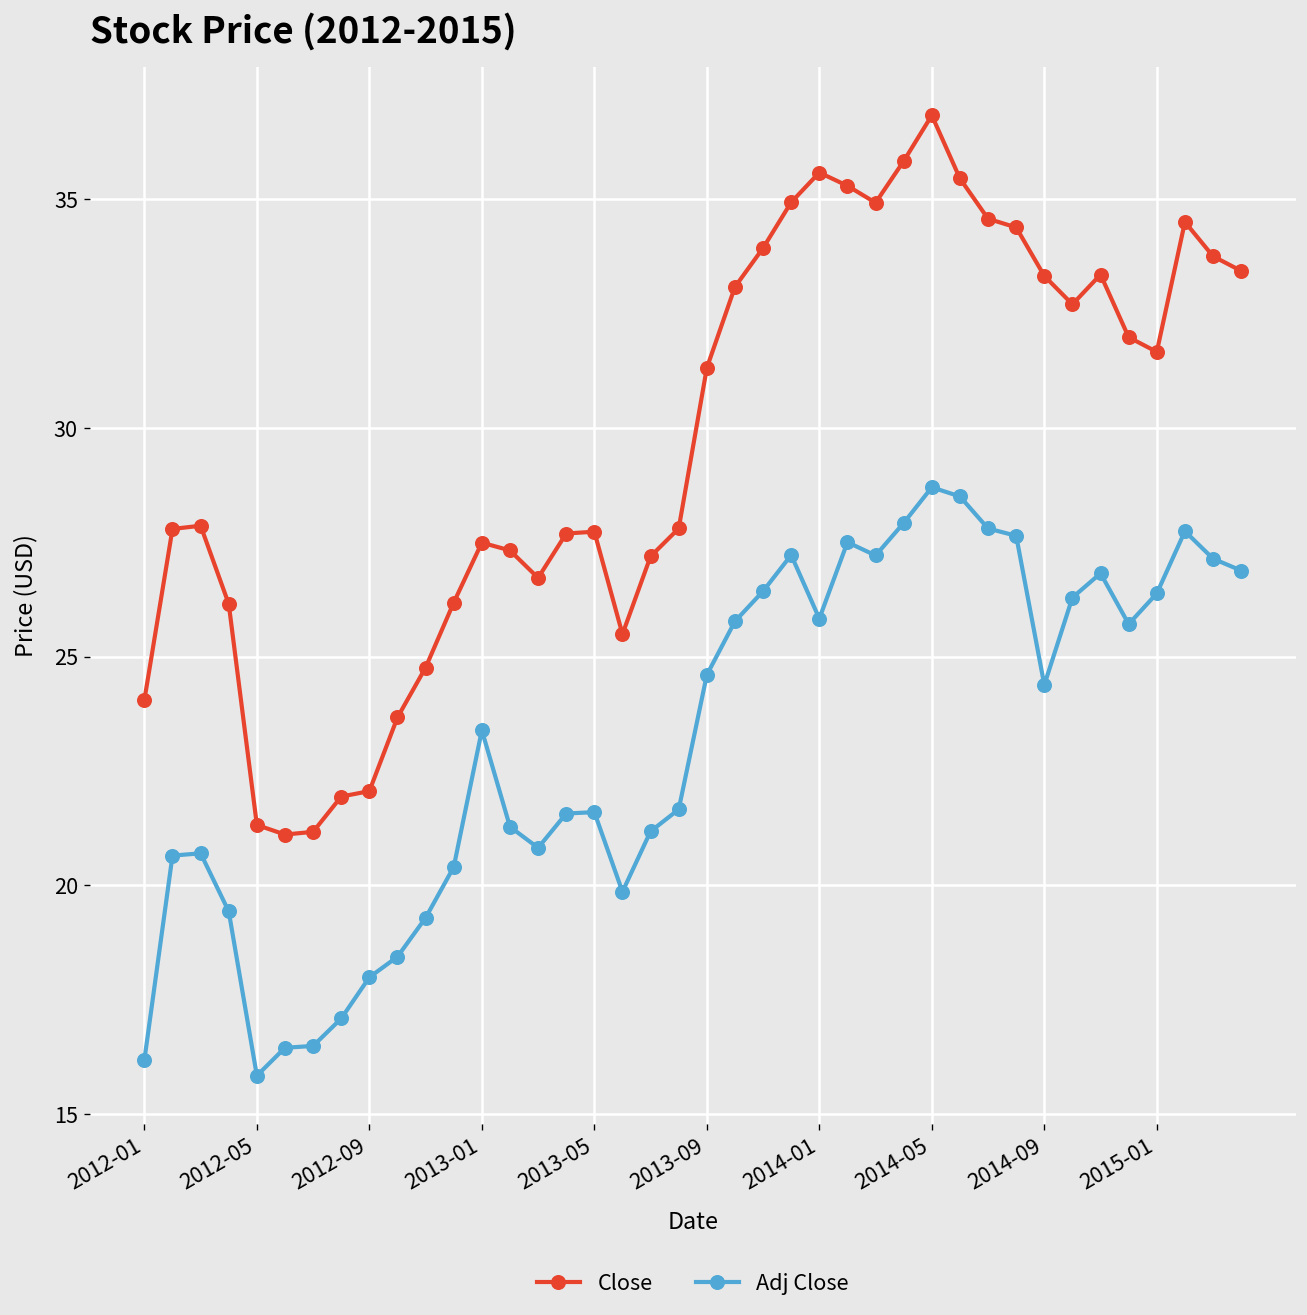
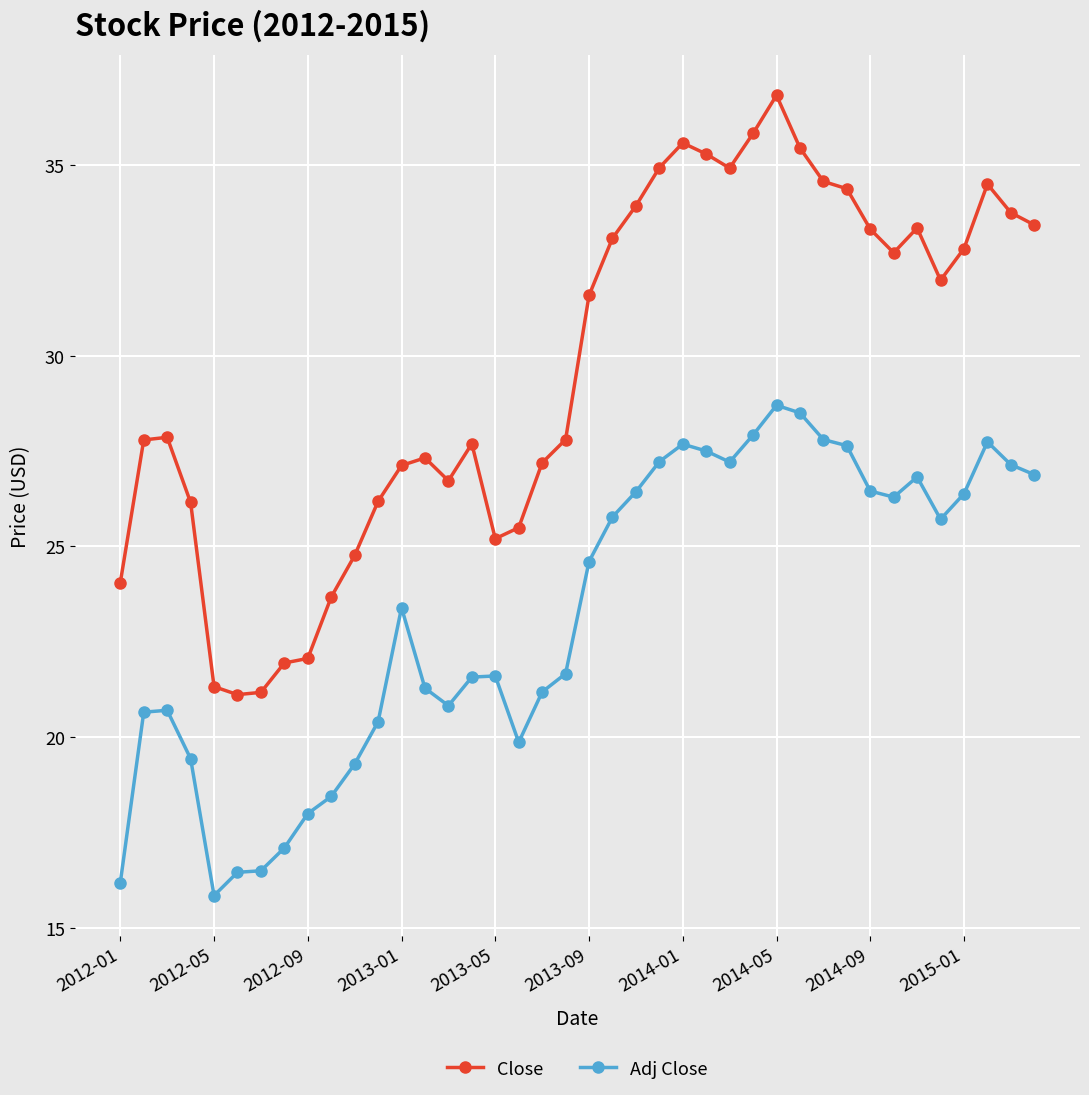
  {
    "Close": {
      "2012-01": 24.1,
      "2012-05": 21.3,
      "2012-09": 22.1,
-     "2013-01": 27.5,
-     "2013-05": 27.7,
-     "2013-09": 31.3,
+     "2013-01": 27.1,
+     "2013-05": 25.2,
+     "2013-09": 31.6,
      "2014-01": 35.6,
      "2014-05": 36.8,
      "2014-09": 33.3,
-     "2015-01": 31.7
+     "2015-01": 32.8
    },
    "Adj Close": {
      "2012-01": 16.2,
      "2012-05": 15.8,
      "2012-09": 18.0,
      "2013-01": 23.4,
      "2013-05": 21.6,
      "2013-09": 24.6,
-     "2014-01": 25.8,
+     "2014-01": 27.7,
      "2014-05": 28.7,
-     "2014-09": 24.4,
+     "2014-09": 26.5,
      "2015-01": 26.4
    }
  }
